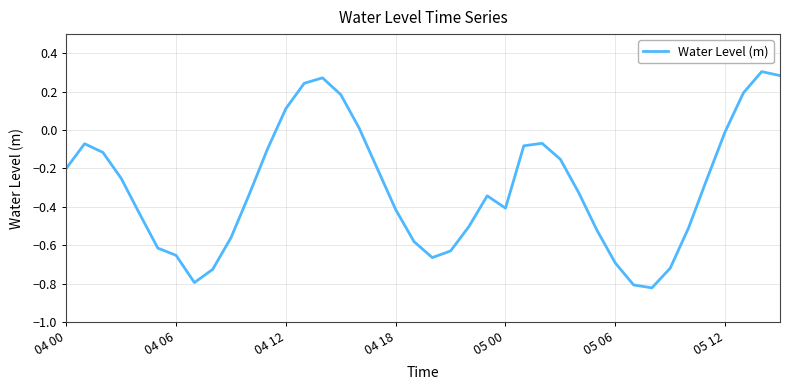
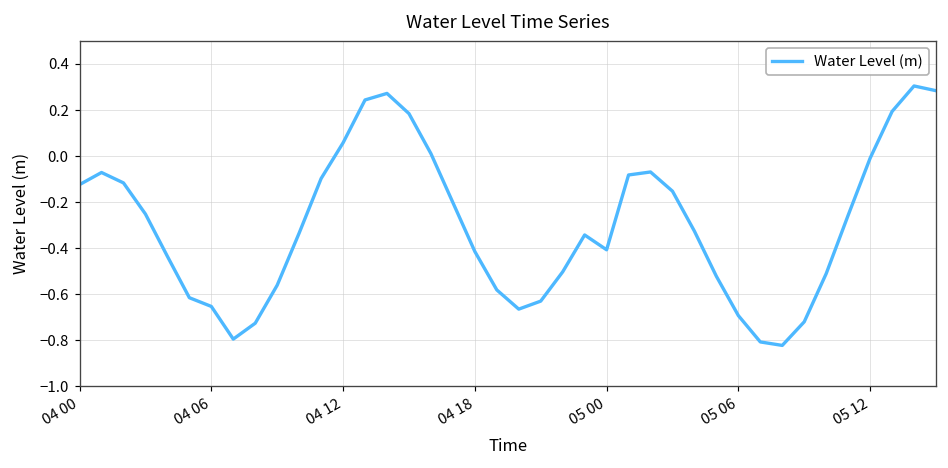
  {
-   "04 00": -0.20,
+   "04 00": -0.12,
    "04 06": -0.65,
-   "04 12": 0.11,
+   "04 12": 0.06,
    "04 18": -0.41,
    "05 00": -0.41,
    "05 06": -0.69,
    "05 12": -0.01
  }
